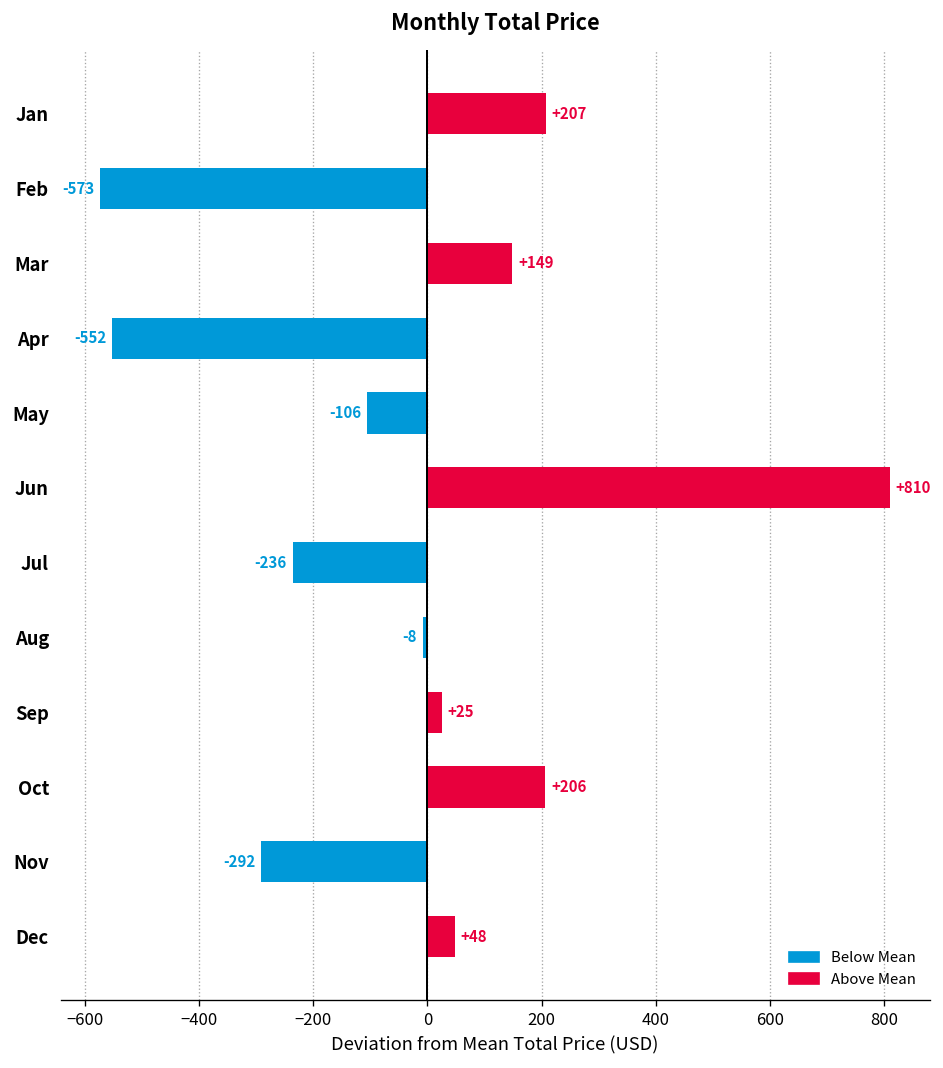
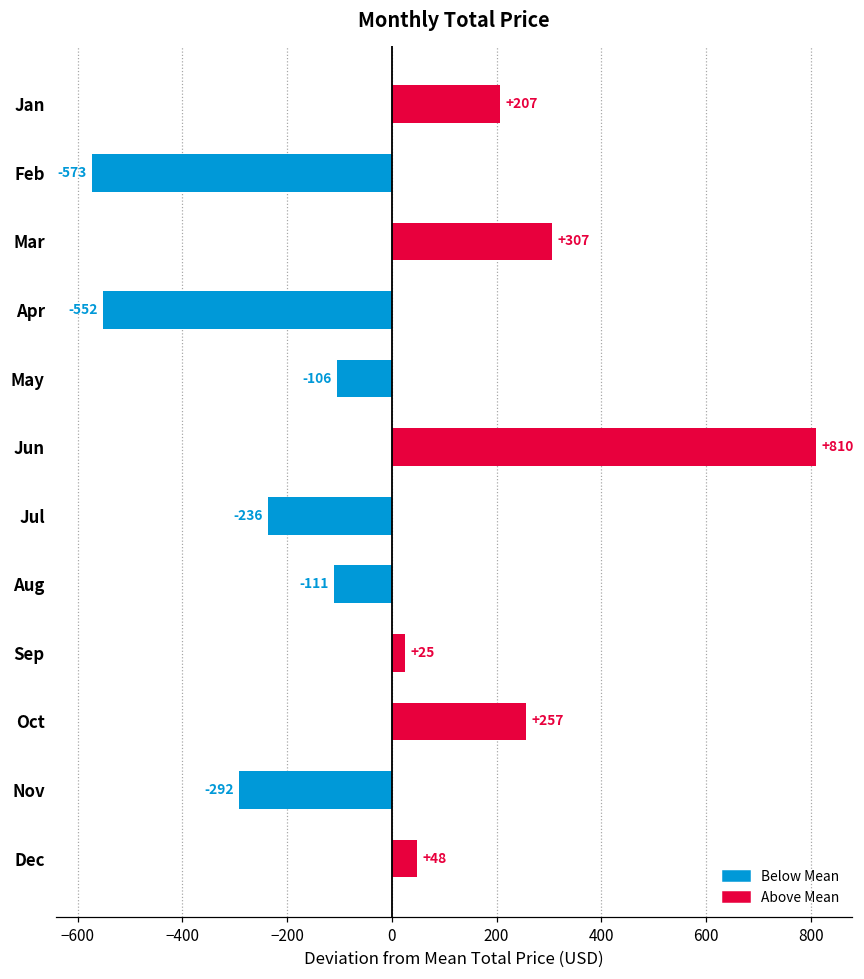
  {
    "Jan": "+207",
    "Feb": "-573",
-   "Mar": "+149",
+   "Mar": "+307",
    "Apr": "-552",
    "May": "-106",
    "Jun": "+810",
    "Jul": "-236",
-   "Aug": "-8",
+   "Aug": "-111",
    "Sep": "+25",
-   "Oct": "+206",
+   "Oct": "+257",
    "Nov": "-292",
    "Dec": "+48"
  }
